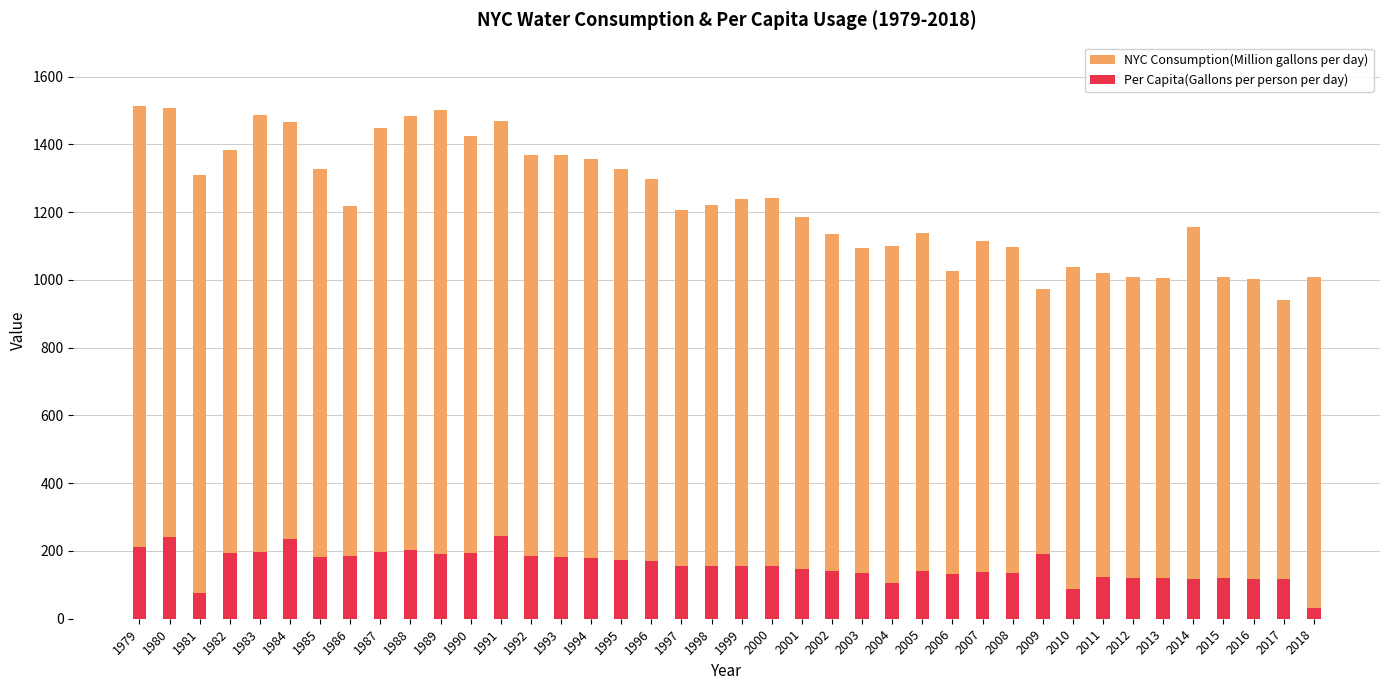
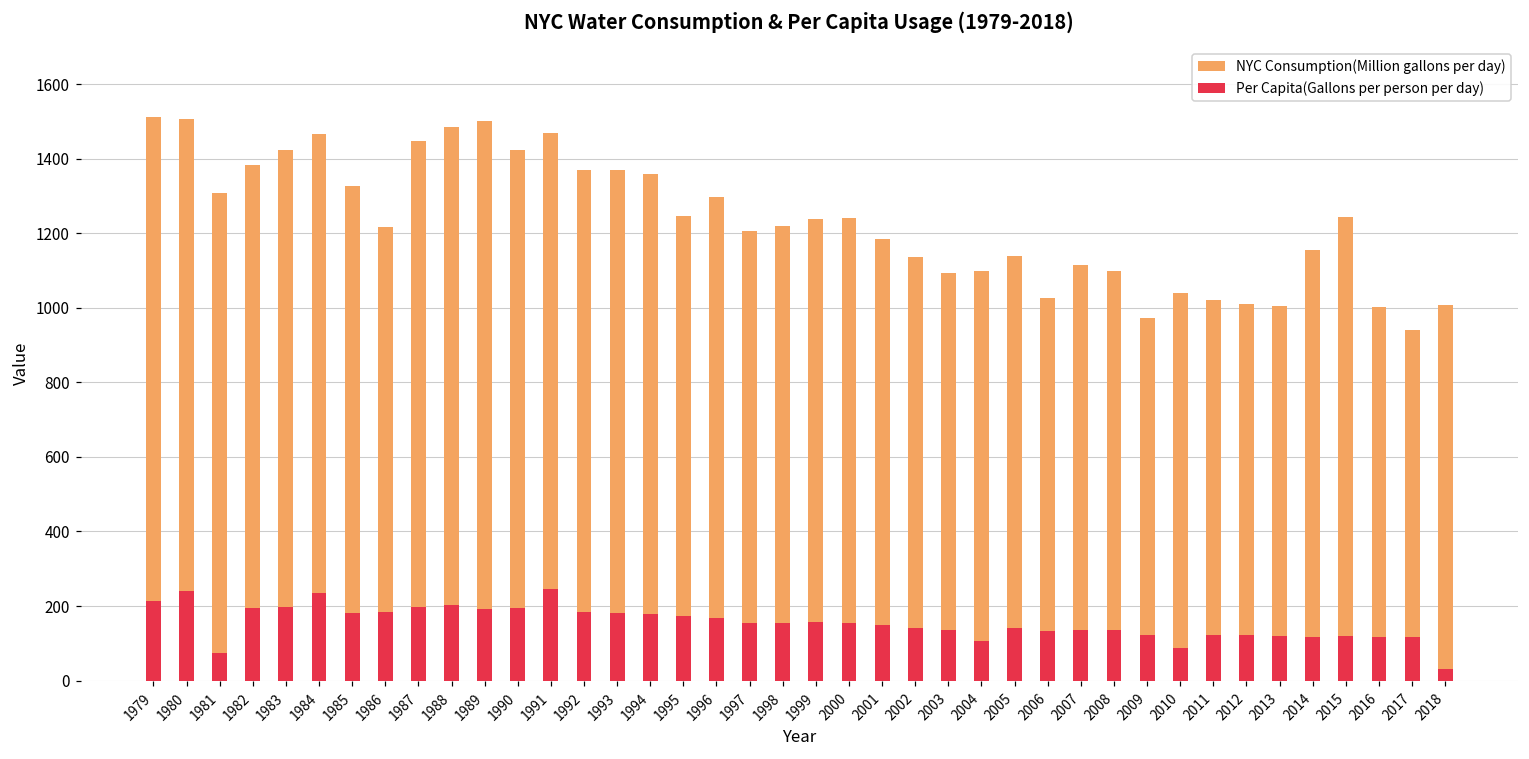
  {
    "NYC Consumption(Million gallons per day)": {
      "1979": 1510,
      "1980": 1510,
      "1981": 1310,
      "1982": 1380,
-     "1983": 1490,
+     "1983": 1420,
      "1984": 1470,
      "1985": 1330,
      "1986": 1220,
      "1987": 1450,
      "1988": 1480,
      "1989": 1500,
      "1990": 1420,
      "1991": 1470,
      "1992": 1370,
      "1993": 1370,
      "1994": 1360,
-     "1995": 1330,
+     "1995": 1250,
      "1996": 1300,
      "1997": 1210,
      "1998": 1220,
      "1999": 1240,
      "2000": 1240,
      "2001": 1180,
      "2002": 1140,
      "2003": 1090,
      "2004": 1100,
      "2005": 1140,
      "2006": 1030,
      "2007": 1110,
      "2008": 1100,
      "2009": 970,
      "2010": 1040,
      "2011": 1020,
      "2012": 1010,
      "2013": 1010,
      "2014": 1160,
-     "2015": 1010,
+     "2015": 1240,
      "2016": 1000,
      "2017": 940,
      "2018": 1010
    },
    "Per Capita(Gallons per person per day)": {
-     "2009": 190
+     "2009": 120
    }
  }
